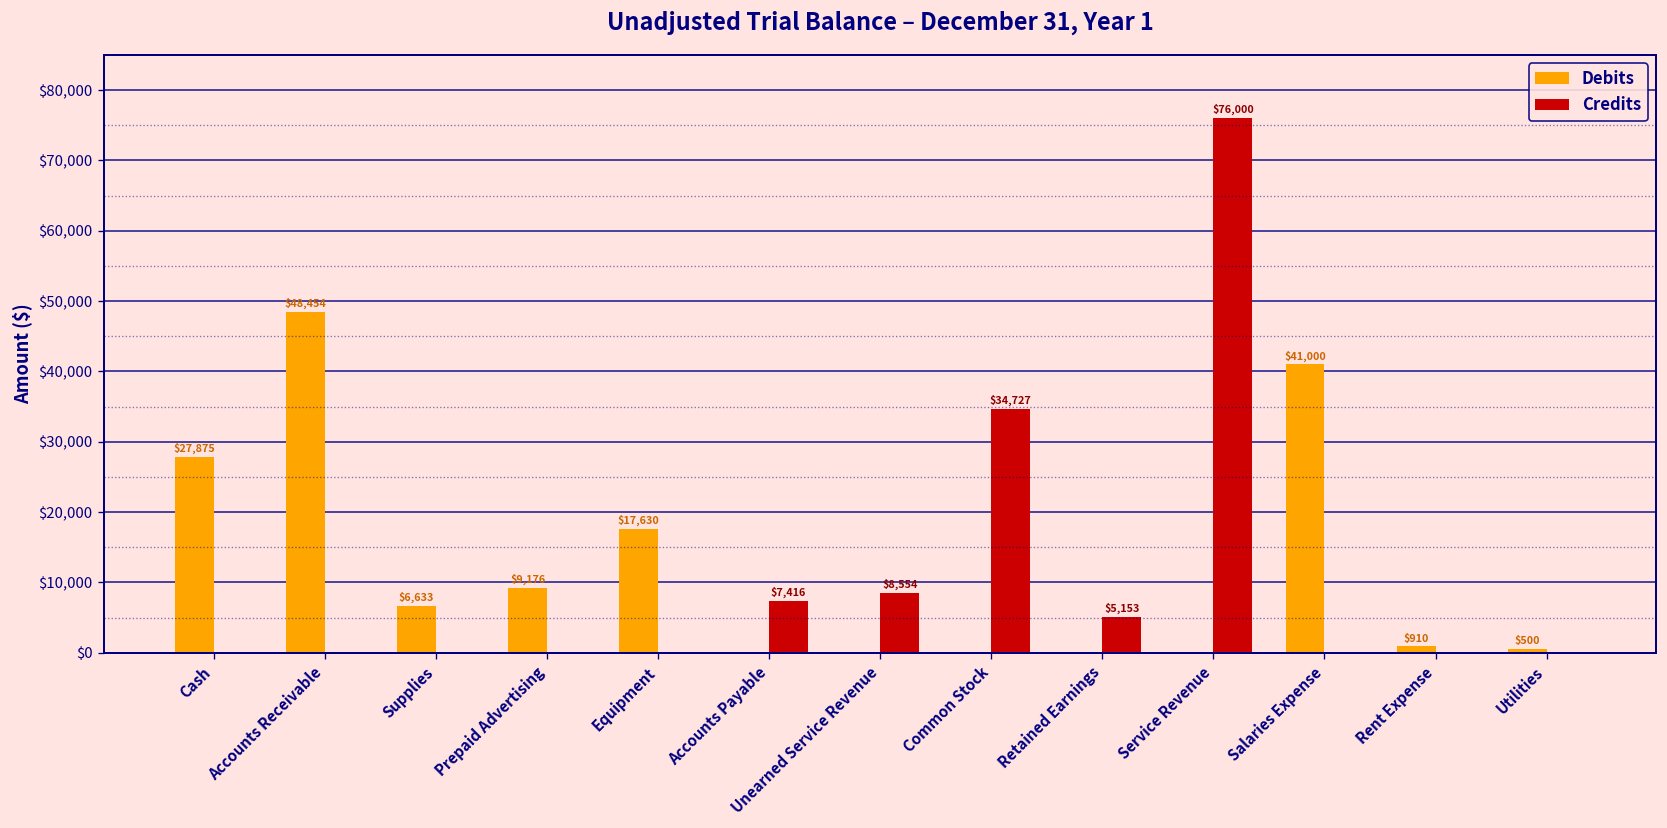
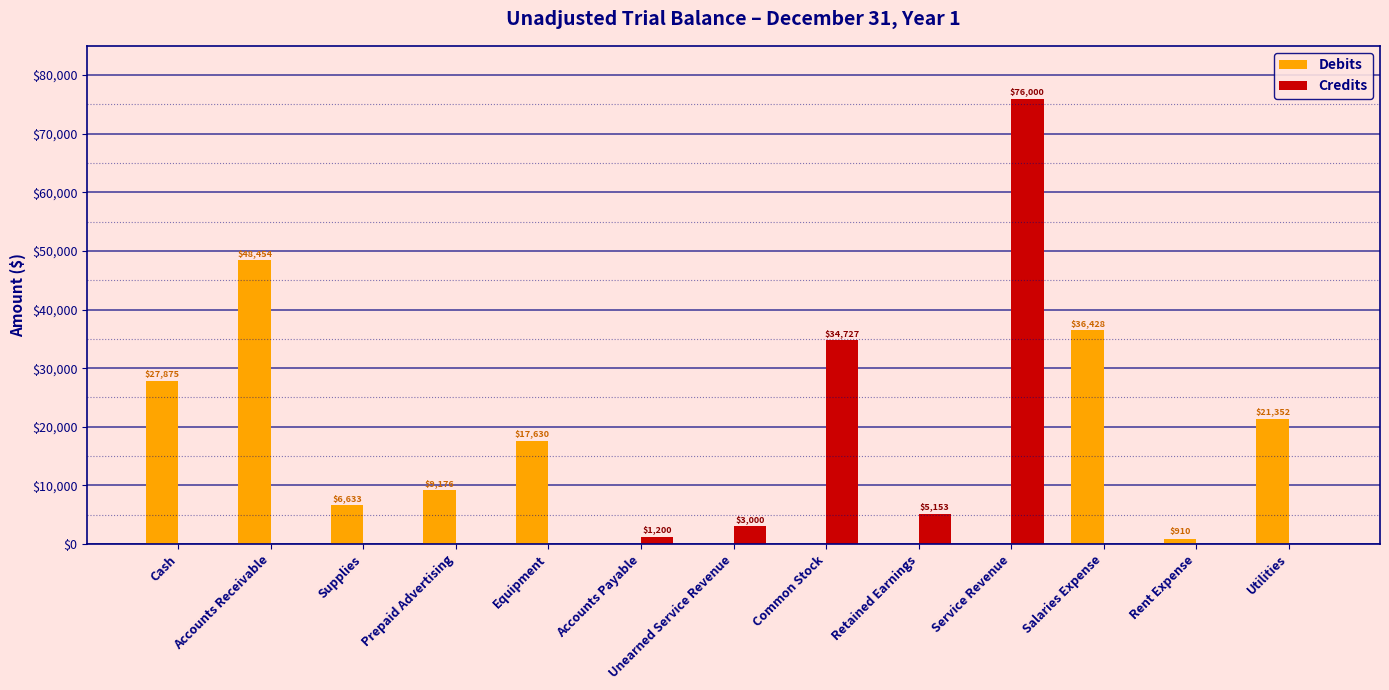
  {
    "Debits": {
      "Cash": "$27,875",
      "Accounts Receivable": "$48,454",
      "Supplies": "$6,633",
      "Prepaid Advertising": "$9,176",
      "Equipment": "$17,630",
-     "Salaries Expense": "$41,000",
+     "Salaries Expense": "$36,428",
      "Rent Expense": "$910",
-     "Utilities": "$500"
+     "Utilities": "$21,352"
    },
    "Credits": {
-     "Accounts Payable": "$7,416",
-     "Unearned Service Revenue": "$8,554",
+     "Accounts Payable": "$1,200",
+     "Unearned Service Revenue": "$3,000",
      "Common Stock": "$34,727",
      "Retained Earnings": "$5,153",
      "Service Revenue": "$76,000"
    }
  }
